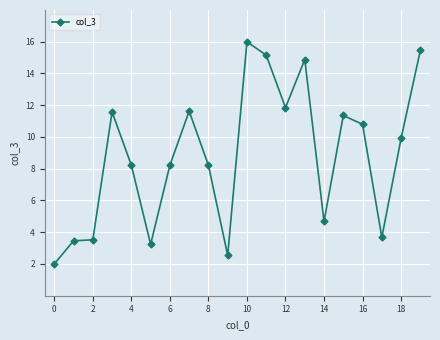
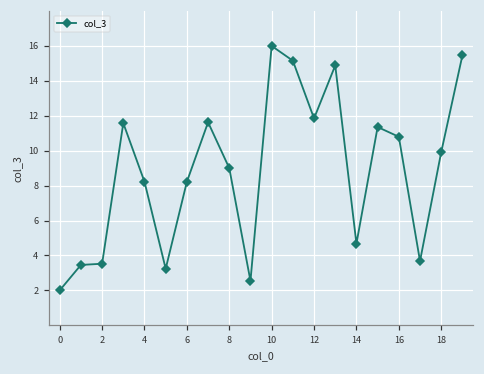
  {
    "0": 2.0,
    "2": 3.5,
    "4": 8.2,
    "6": 8.2,
-   "8": 8.2,
+   "8": 9.0,
    "10": 16.0,
    "12": 11.8,
    "14": 4.7,
    "16": 10.8,
    "18": 9.9
  }
